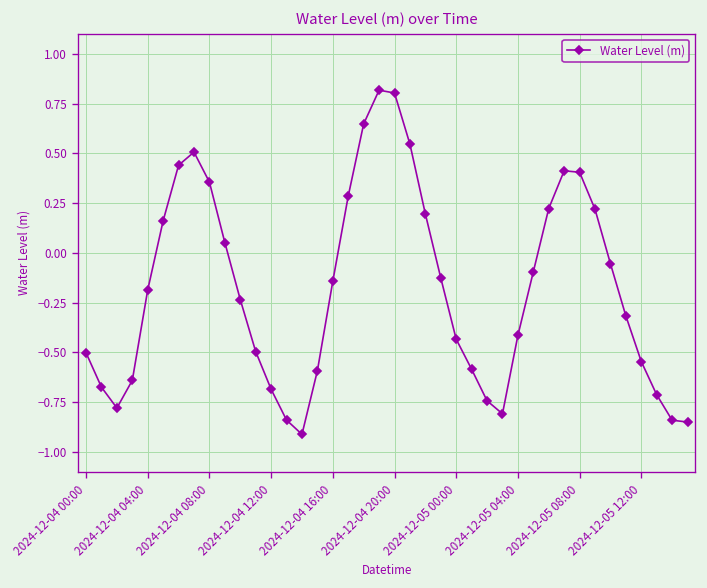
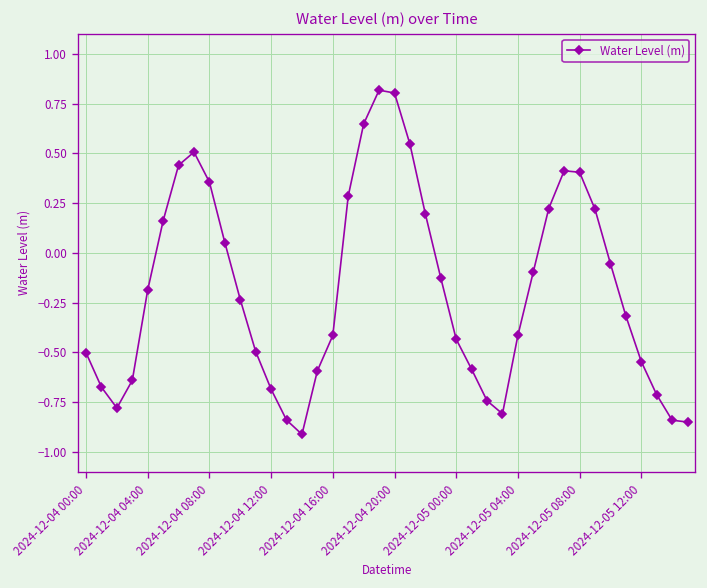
  {
    "2024-12-04 00:00": -0.50,
    "2024-12-04 04:00": -0.19,
    "2024-12-04 08:00": 0.36,
    "2024-12-04 12:00": -0.69,
-   "2024-12-04 16:00": -0.14,
+   "2024-12-04 16:00": -0.42,
    "2024-12-04 20:00": 0.80,
    "2024-12-05 00:00": -0.43,
    "2024-12-05 04:00": -0.42,
    "2024-12-05 08:00": 0.40,
    "2024-12-05 12:00": -0.55
  }
